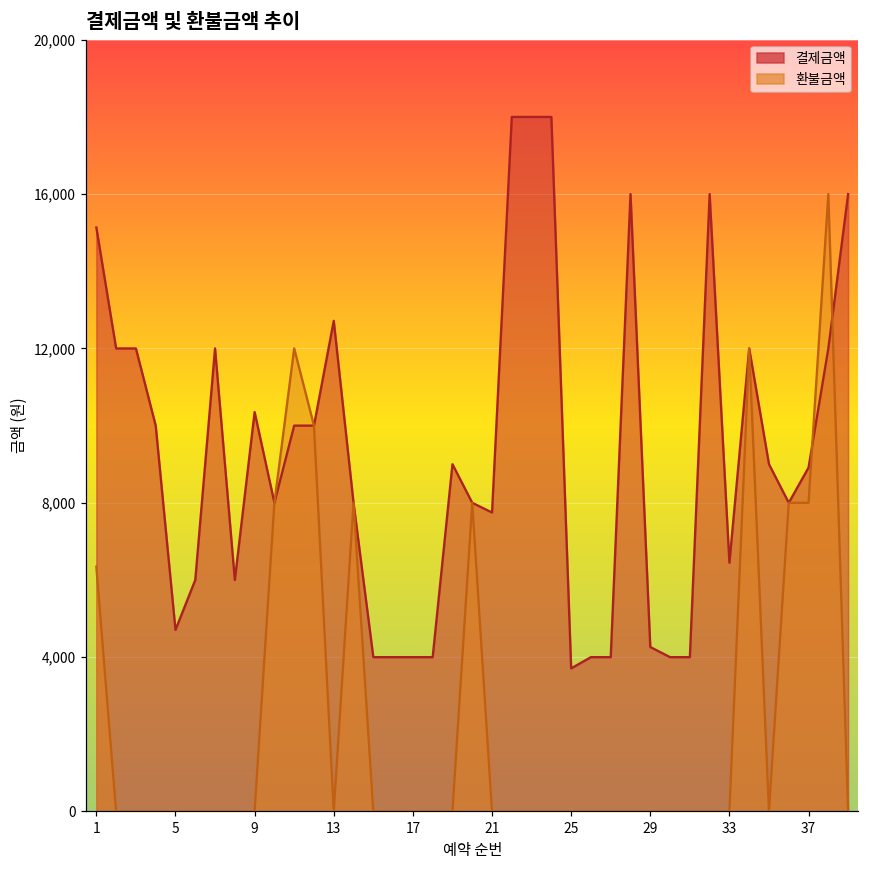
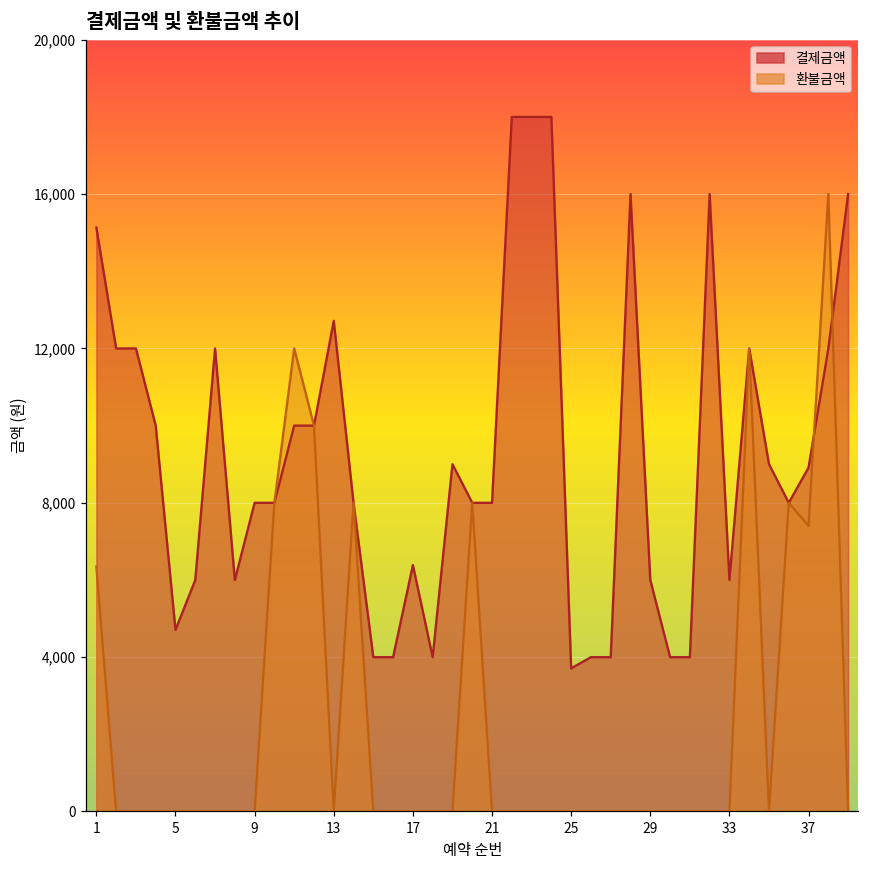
  {
    "결제금액": {
      "1": "15,100",
      "5": "4,700",
-     "9": "10,400",
+     "9": "8,000",
      "13": "12,700",
-     "17": "4,000",
-     "21": "7,700",
+     "17": "6,400",
+     "21": "8,000",
      "25": "3,700",
-     "29": "4,300",
-     "33": "6,400",
+     "29": "6,000",
+     "33": "6,000",
      "37": "8,900"
    },
    "환불금액": {
      "1": "6,300",
      "5": "0",
      "9": "0",
      "13": "0",
      "17": "0",
      "21": "0",
      "25": "0",
      "29": "0",
      "33": "0",
-     "37": "8,000"
+     "37": "7,400"
    }
  }
